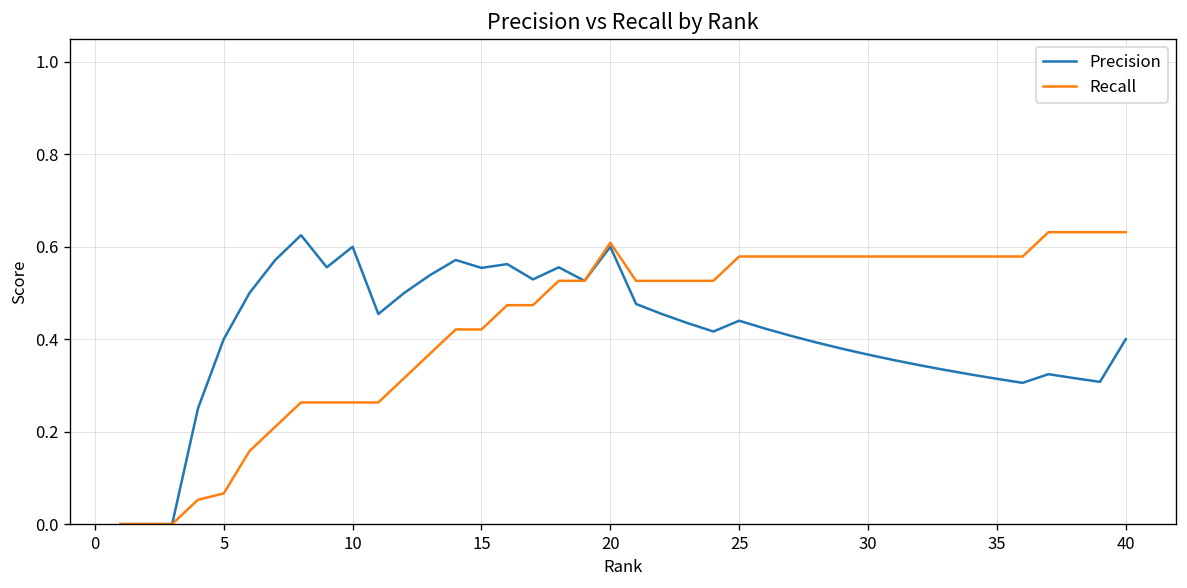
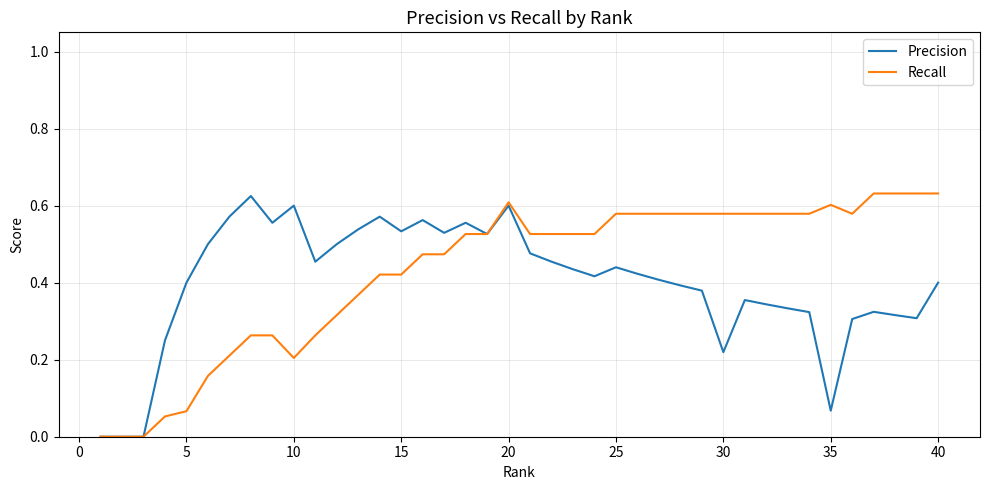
  {
    "Precision": {
      "5": 0.40,
      "10": 0.60,
-     "15": 0.55,
+     "15": 0.53,
      "20": 0.60,
      "25": 0.44,
-     "30": 0.37,
-     "35": 0.31,
+     "30": 0.22,
+     "35": 0.07,
      "40": 0.40
    },
    "Recall": {
      "5": 0.07,
-     "10": 0.26,
+     "10": 0.20,
      "15": 0.42,
      "20": 0.61,
      "25": 0.58,
      "30": 0.58,
-     "35": 0.58,
+     "35": 0.60,
      "40": 0.63
    }
  }
